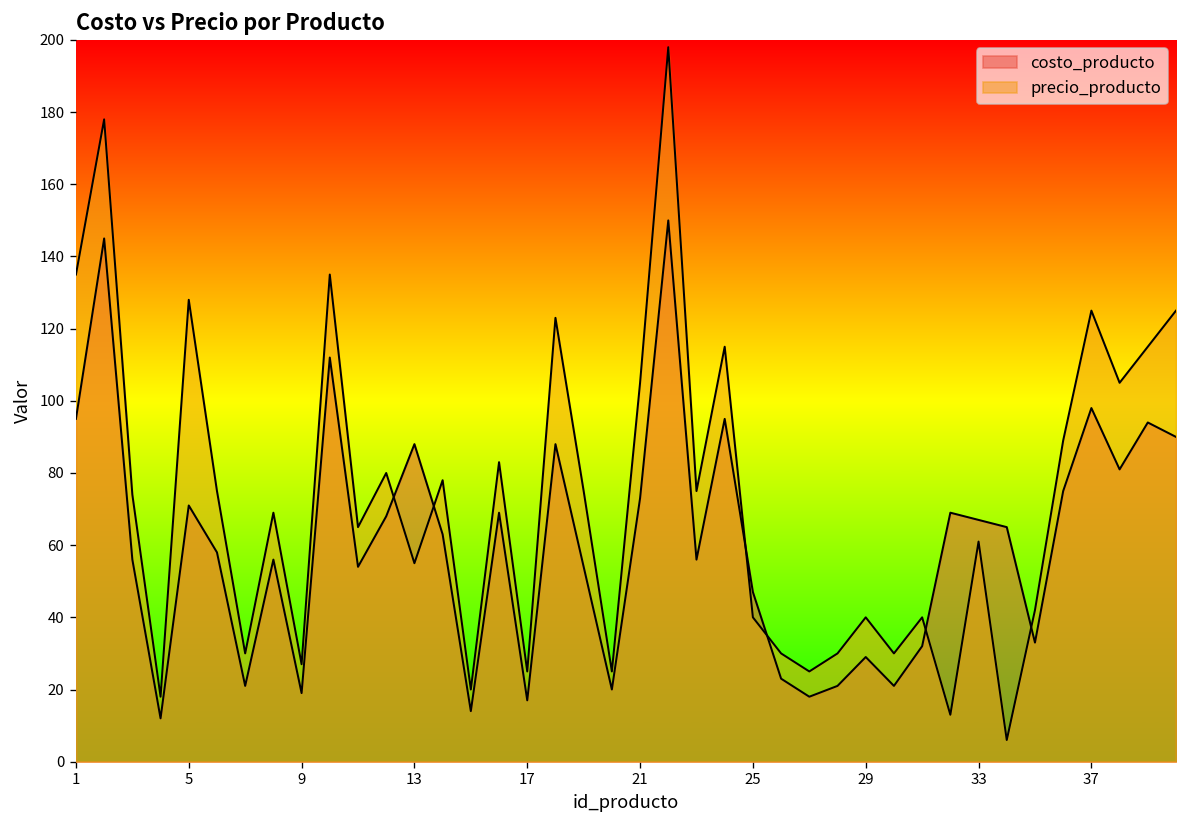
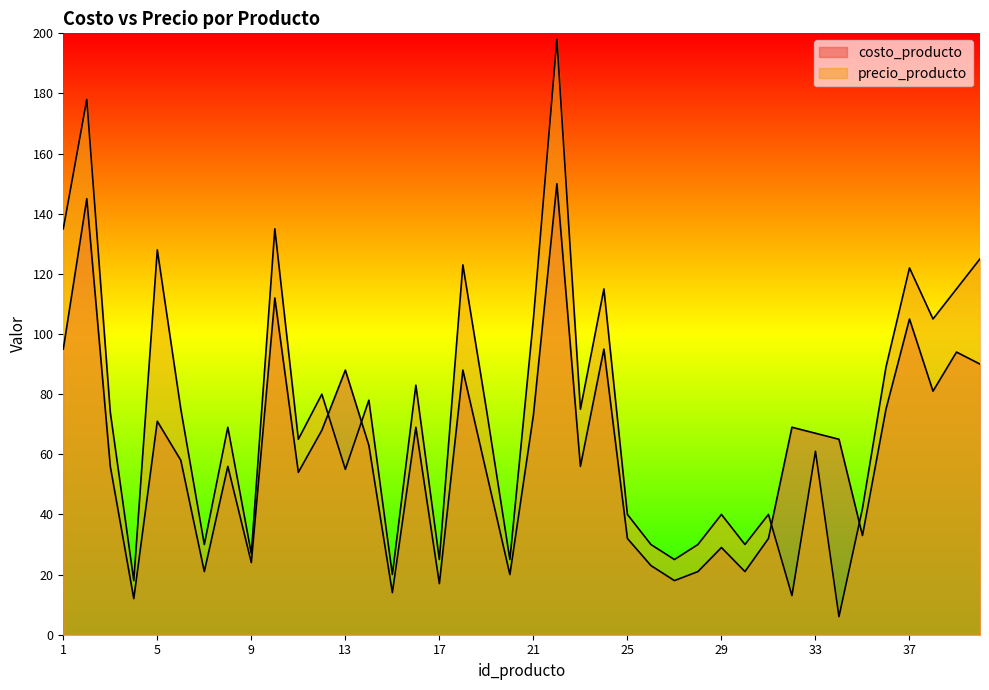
  {
    "costo_producto": {
      "1": 95,
      "5": 71,
-     "9": 19,
+     "9": 24,
      "13": 88,
      "17": 17,
      "21": 73,
-     "25": 47,
+     "25": 32,
      "29": 29,
      "33": 67,
-     "37": 98
+     "37": 105
    },
    "precio_producto": {
      "1": 135,
      "5": 128,
      "9": 27,
      "13": 55,
      "17": 25,
      "21": 105,
      "25": 40,
      "29": 40,
      "33": 61,
-     "37": 125
+     "37": 122
    }
  }
